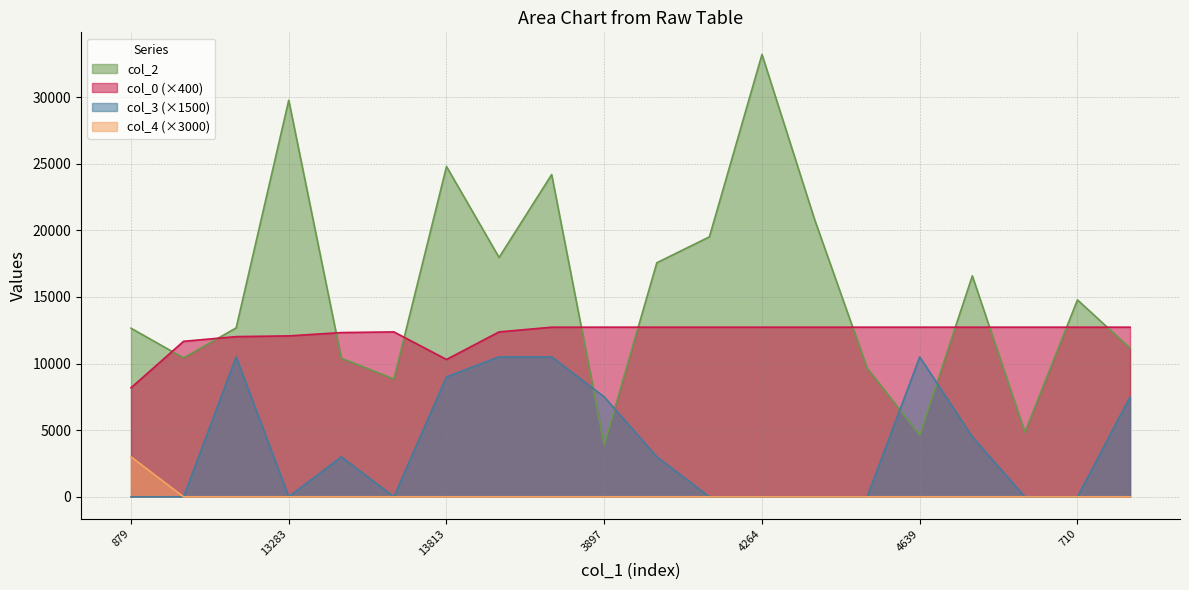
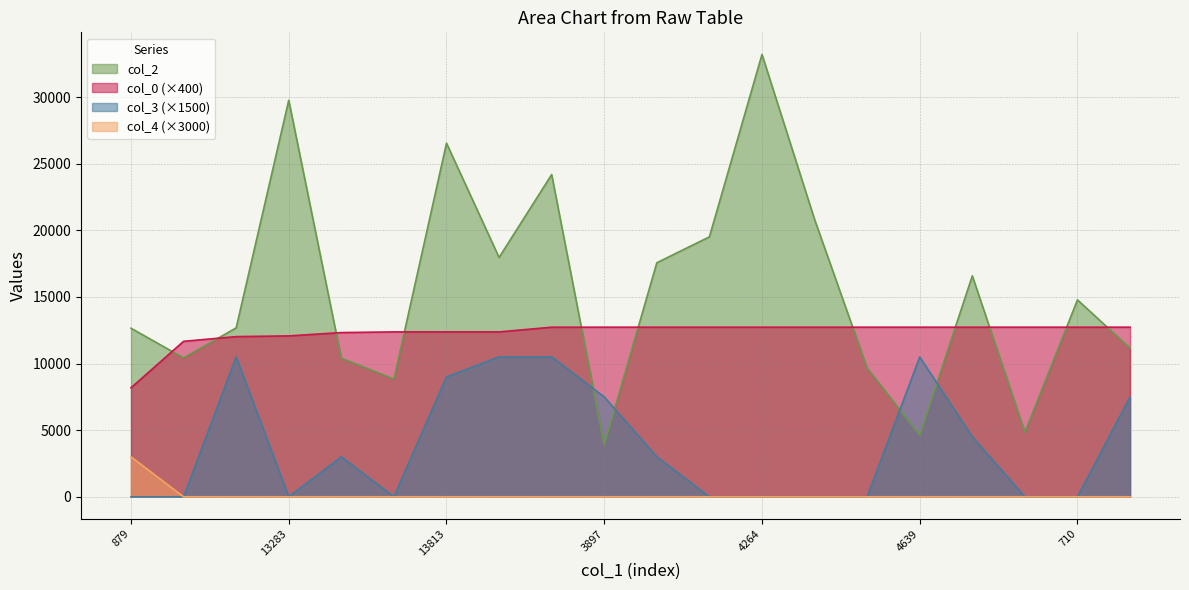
  {
    "col_2": {
      "879": 12700,
      "13283": 29800,
-     "13813": 24800,
+     "13813": 26500,
      "3897": 3900,
      "4264": 33200,
      "4639": 4600,
      "710": 14800
    },
    "col_0 (×400)": {
      "879": 8200,
      "13283": 12100,
-     "13813": 10300,
+     "13813": 12400,
      "3897": 12700,
      "4264": 12700,
      "4639": 12700,
      "710": 12700
    },
    "col_3 (×1500)": {
      "879": 0,
      "13813": 9000,
      "3897": 7500,
      "4639": 10500
    },
    "col_4 (×3000)": {
      "879": 3000,
      "13813": 0,
      "3897": 0,
      "4639": 0
    }
  }
